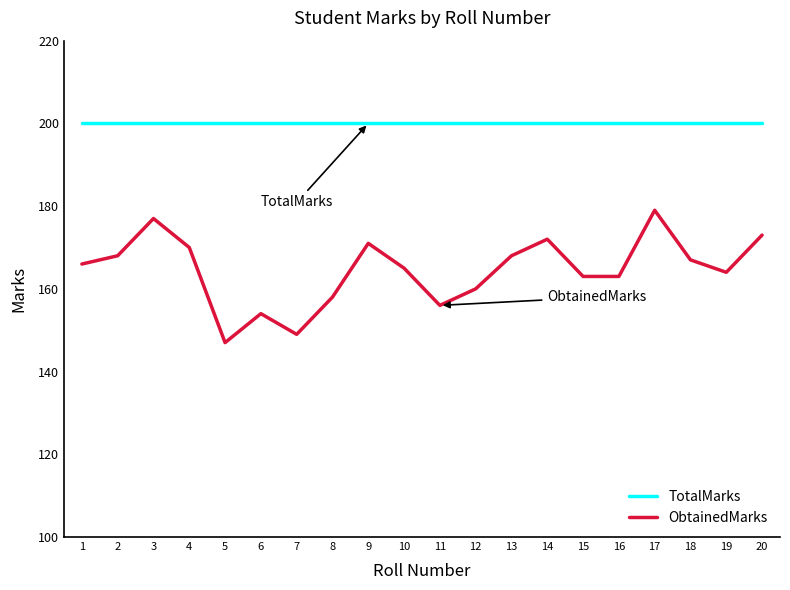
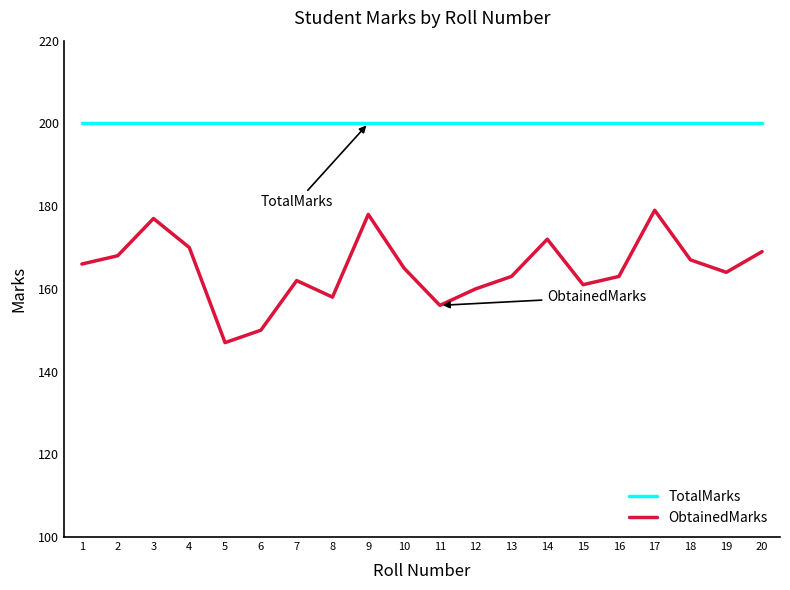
  {
    "TotalMarks": {
      "1": 200,
      "2": 200,
      "3": 200,
      "4": 200,
      "5": 200,
      "6": 200,
      "7": 200,
      "8": 200,
      "9": 200,
      "10": 200,
      "11": 200,
      "12": 200,
      "13": 200,
      "14": 200,
      "15": 200,
      "16": 200,
      "17": 200,
      "18": 200,
      "19": 200,
      "20": 200
    },
    "ObtainedMarks": {
      "1": 166,
      "2": 168,
      "3": 177,
      "4": 170,
      "5": 147,
-     "6": 154,
-     "7": 149,
+     "6": 150,
+     "7": 162,
      "8": 158,
-     "9": 171,
+     "9": 178,
      "10": 165,
      "11": 156,
      "12": 160,
-     "13": 168,
+     "13": 163,
      "14": 172,
-     "15": 163,
+     "15": 161,
      "16": 163,
      "17": 179,
      "18": 167,
      "19": 164,
-     "20": 173
+     "20": 169
    }
  }
